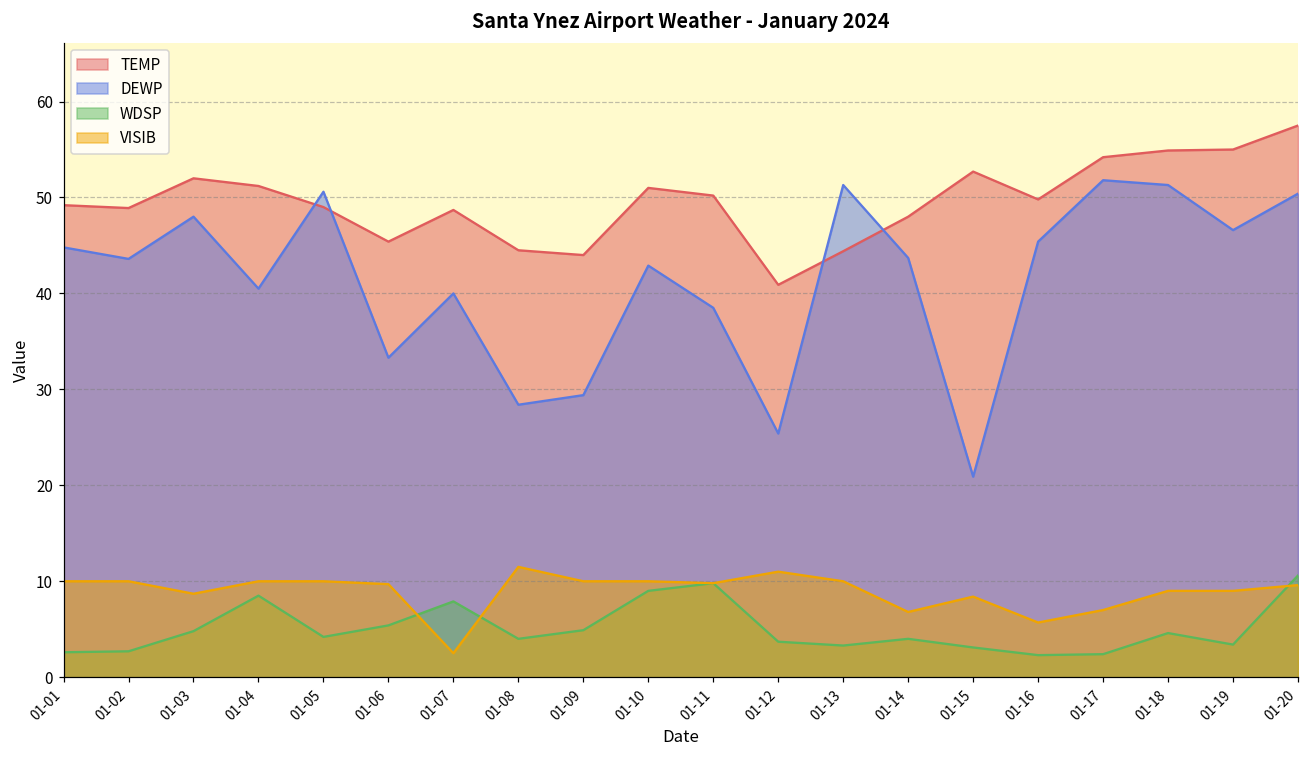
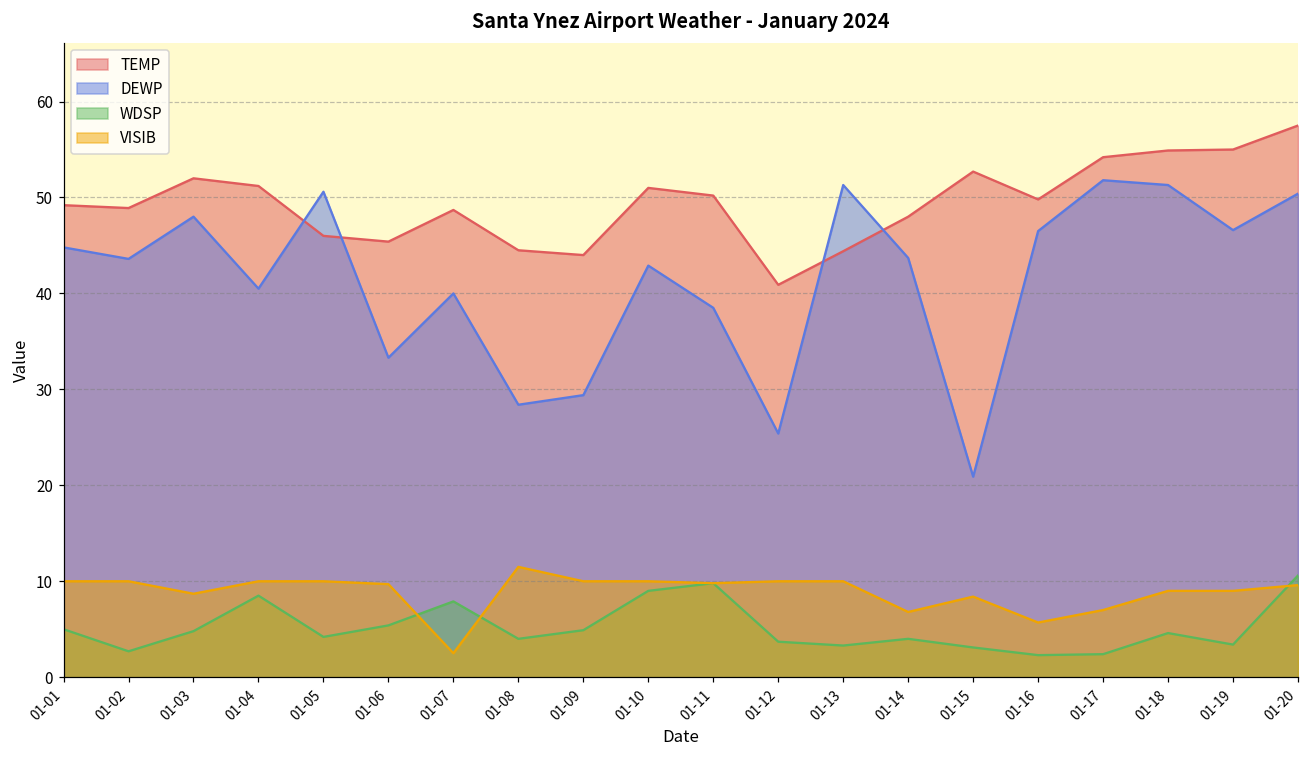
  {
    "TEMP": {
      "01-01": 49,
      "01-02": 49,
      "01-03": 52,
      "01-04": 51,
-     "01-05": 49,
+     "01-05": 46,
      "01-06": 45,
      "01-07": 49,
      "01-08": 45,
      "01-09": 44,
      "01-10": 51,
      "01-11": 50,
      "01-12": 41,
      "01-13": 44,
      "01-14": 48,
      "01-15": 53,
      "01-16": 50,
      "01-17": 54,
      "01-18": 55,
      "01-19": 55,
      "01-20": 58
    },
    "DEWP": {
      "01-01": 45,
      "01-02": 44,
      "01-03": 48,
      "01-04": 41,
      "01-05": 51,
      "01-06": 33,
      "01-07": 40,
      "01-08": 28,
      "01-09": 29,
      "01-10": 43,
      "01-11": 39,
      "01-12": 25,
      "01-13": 51,
      "01-14": 44,
      "01-15": 21,
-     "01-16": 45,
+     "01-16": 47,
      "01-17": 52,
      "01-18": 51,
      "01-19": 47,
      "01-20": 50
    },
    "WDSP": {
-     "01-01": 3,
+     "01-01": 5,
      "01-02": 3,
      "01-03": 5,
      "01-04": 9,
      "01-05": 4,
      "01-06": 5,
      "01-07": 8,
      "01-08": 4,
      "01-09": 5,
      "01-10": 9,
      "01-12": 4,
      "01-13": 3,
      "01-14": 4,
      "01-15": 3,
      "01-16": 2,
      "01-17": 2,
      "01-18": 5,
      "01-19": 3,
      "01-20": 11
    },
    "VISIB": {
      "01-01": 10,
      "01-02": 10,
      "01-03": 9,
      "01-04": 10,
      "01-05": 10,
      "01-06": 10,
      "01-07": 3,
      "01-08": 12,
      "01-09": 10,
      "01-10": 10,
-     "01-12": 11,
+     "01-12": 10,
      "01-13": 10,
      "01-14": 7,
      "01-15": 8,
      "01-16": 6,
      "01-17": 7,
      "01-18": 9,
      "01-19": 9,
      "01-20": 10
    }
  }
